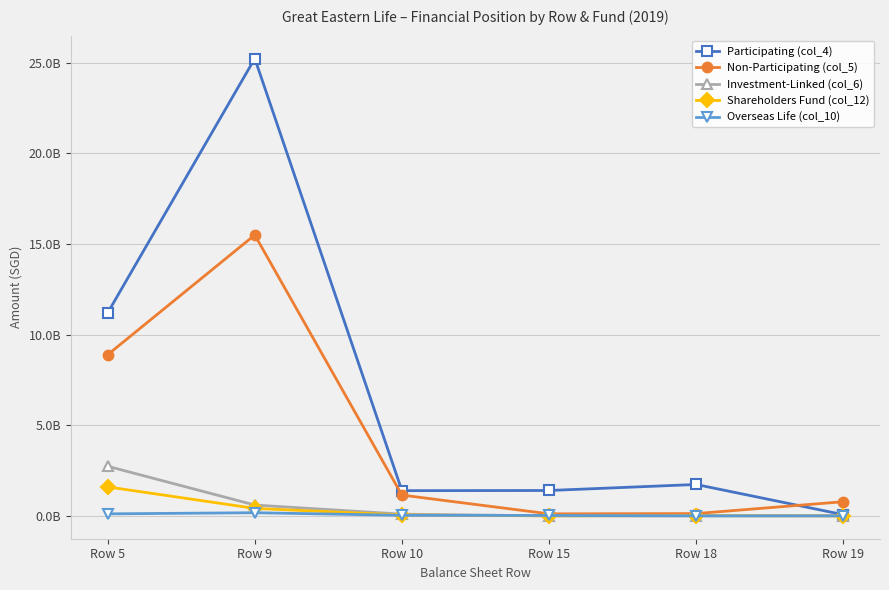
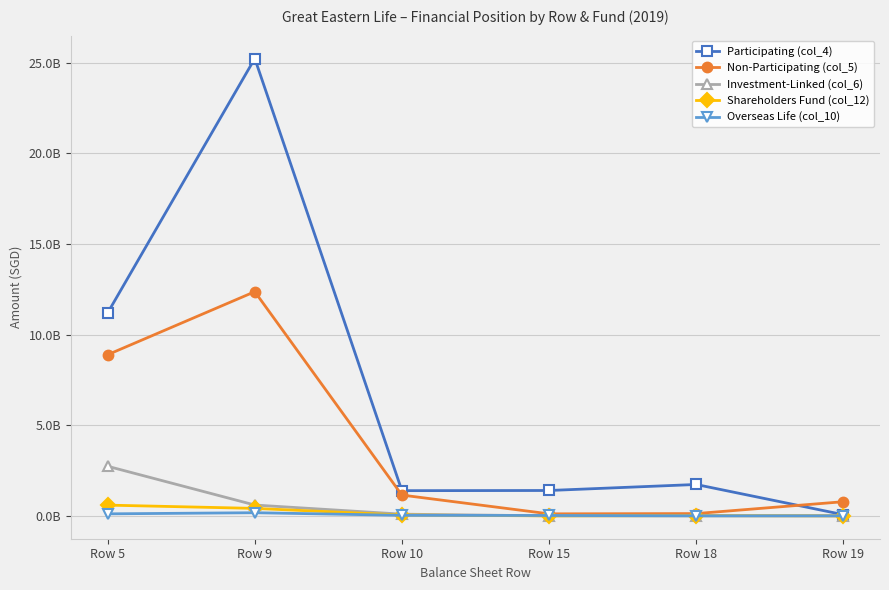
  {
    "Non-Participating (col_5)": {
      "Row 5": 8900000000,
-     "Row 9": 15500000000,
+     "Row 9": 12400000000,
      "Row 10": 1100000000,
      "Row 19": 800000000
    },
    "Investment-Linked (col_6)": {
      "Row 5": 2700000000,
      "Row 9": 600000000
    },
    "Shareholders Fund (col_12)": {
-     "Row 5": 1600000000,
+     "Row 5": 600000000,
      "Row 9": 400000000
    }
  }
